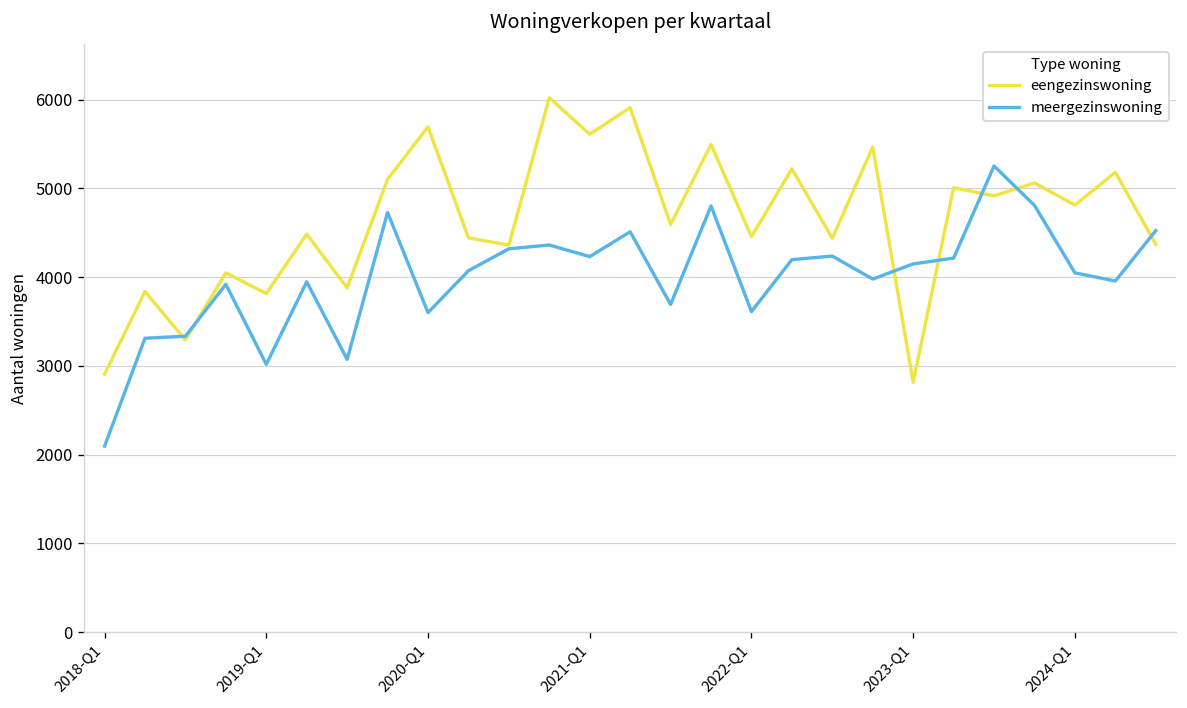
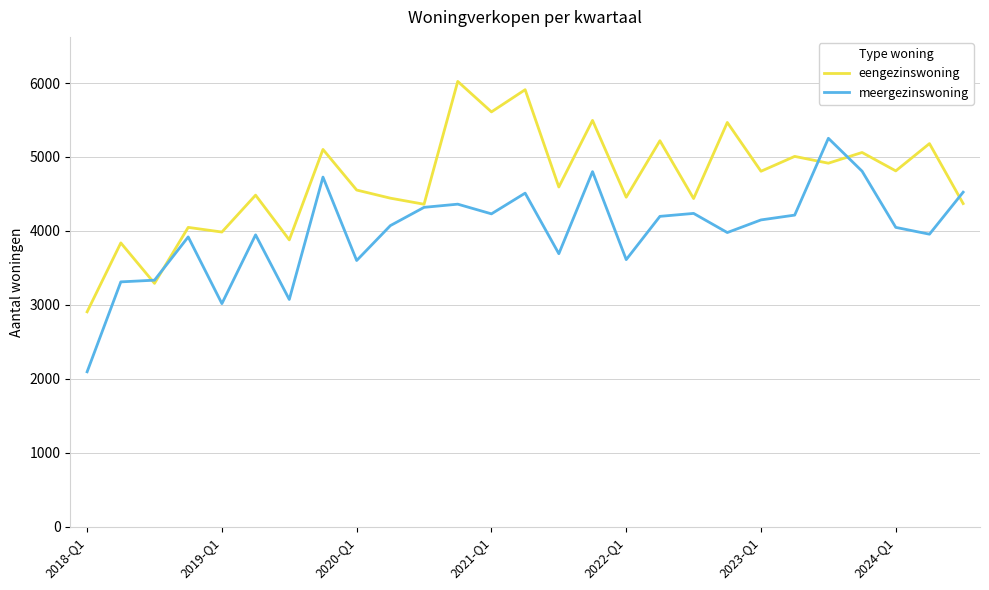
  {
    "eengezinswoning": {
      "2018-Q1": 2900,
-     "2019-Q1": 3800,
-     "2020-Q1": 5700,
+     "2019-Q1": 4000,
+     "2020-Q1": 4600,
      "2021-Q1": 5600,
      "2022-Q1": 4500,
-     "2023-Q1": 2800,
+     "2023-Q1": 4800,
      "2024-Q1": 4800
    },
    "meergezinswoning": {
      "2018-Q1": 2100,
      "2019-Q1": 3000,
      "2020-Q1": 3600,
      "2021-Q1": 4200,
      "2022-Q1": 3600,
      "2023-Q1": 4100,
      "2024-Q1": 4000
    }
  }
